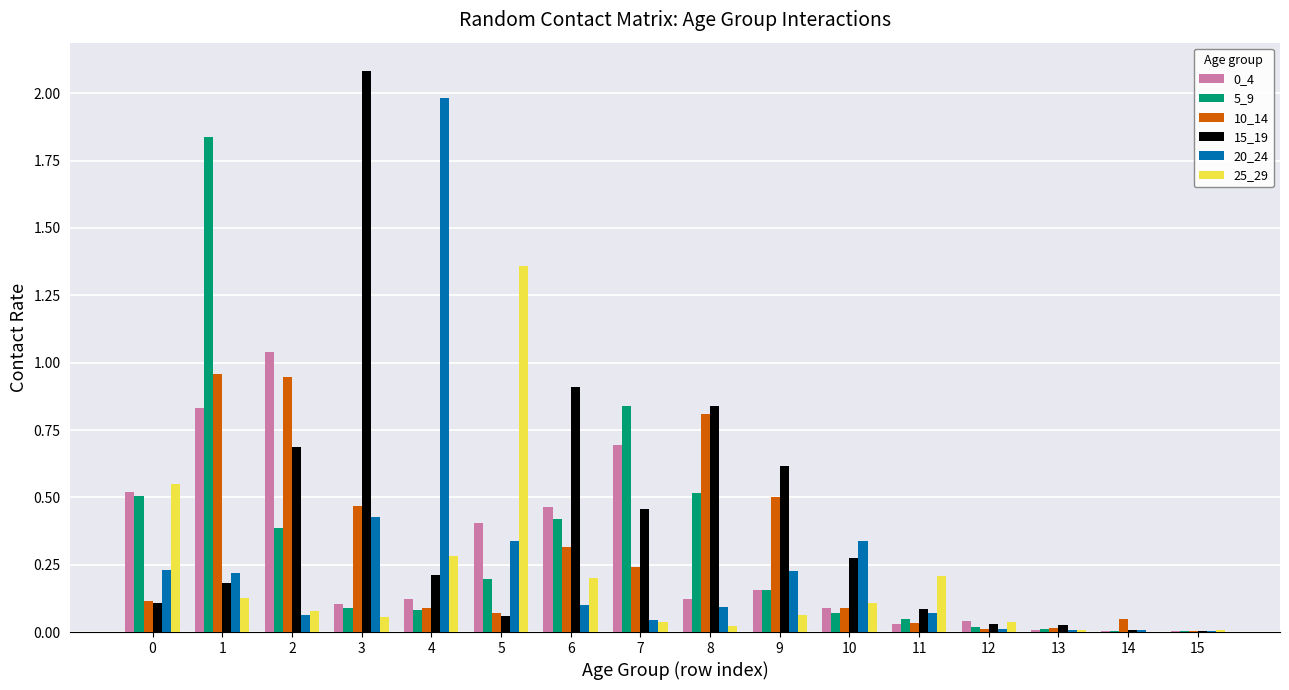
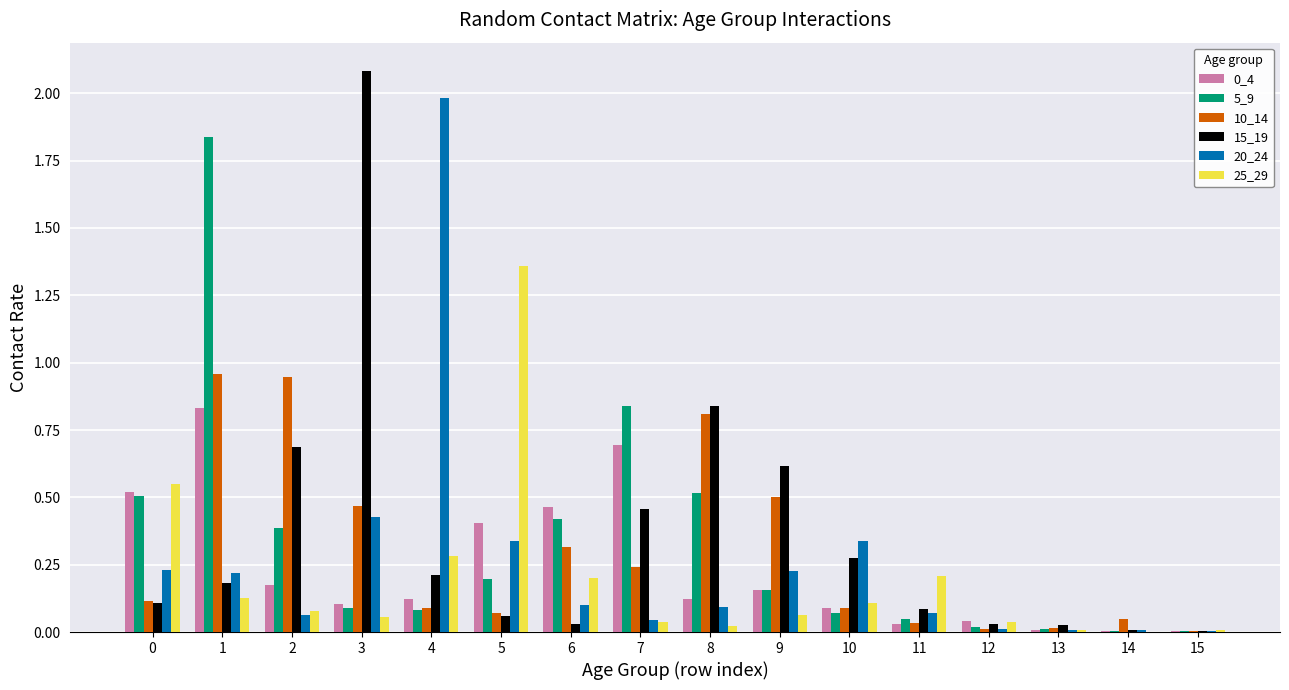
  {
    "0_4": {
      "0": 0.52,
      "1": 0.83,
-     "2": 1.04,
+     "2": 0.18,
      "3": 0.10,
      "4": 0.12,
      "5": 0.41,
      "6": 0.46,
      "7": 0.69,
      "8": 0.12,
      "9": 0.16,
      "10": 0.09,
      "11": 0.03,
      "12": 0.04
    },
    "5_9": {
      "0": 0.51,
      "1": 1.84,
      "2": 0.38,
      "3": 0.09,
      "4": 0.08,
      "5": 0.20,
      "6": 0.42,
      "7": 0.84,
      "8": 0.51,
      "9": 0.16,
      "10": 0.07,
      "11": 0.05,
      "12": 0.02,
      "13": 0.01
    },
    "10_14": {
      "0": 0.11,
      "1": 0.96,
      "2": 0.95,
      "3": 0.47,
      "4": 0.09,
      "5": 0.07,
      "6": 0.32,
      "7": 0.24,
      "8": 0.81,
      "9": 0.50,
      "10": 0.09,
      "11": 0.03,
      "12": 0.01,
      "13": 0.02,
      "14": 0.05
    },
    "15_19": {
      "0": 0.11,
      "1": 0.18,
      "2": 0.69,
      "3": 2.08,
      "4": 0.21,
      "5": 0.06,
-     "6": 0.91,
+     "6": 0.03,
      "7": 0.46,
      "8": 0.84,
      "9": 0.62,
      "10": 0.27,
      "11": 0.09,
      "12": 0.03,
      "13": 0.03
    },
    "20_24": {
      "0": 0.23,
      "1": 0.22,
      "2": 0.06,
      "3": 0.43,
      "4": 1.98,
      "5": 0.34,
      "6": 0.10,
      "7": 0.04,
      "8": 0.09,
      "9": 0.23,
      "10": 0.34,
      "11": 0.07,
      "12": 0.01
    },
    "25_29": {
      "0": 0.55,
      "1": 0.13,
      "2": 0.08,
      "3": 0.05,
      "4": 0.28,
      "5": 1.36,
      "6": 0.20,
      "7": 0.04,
      "8": 0.02,
      "9": 0.06,
      "10": 0.11,
      "11": 0.21,
      "12": 0.04
    }
  }
